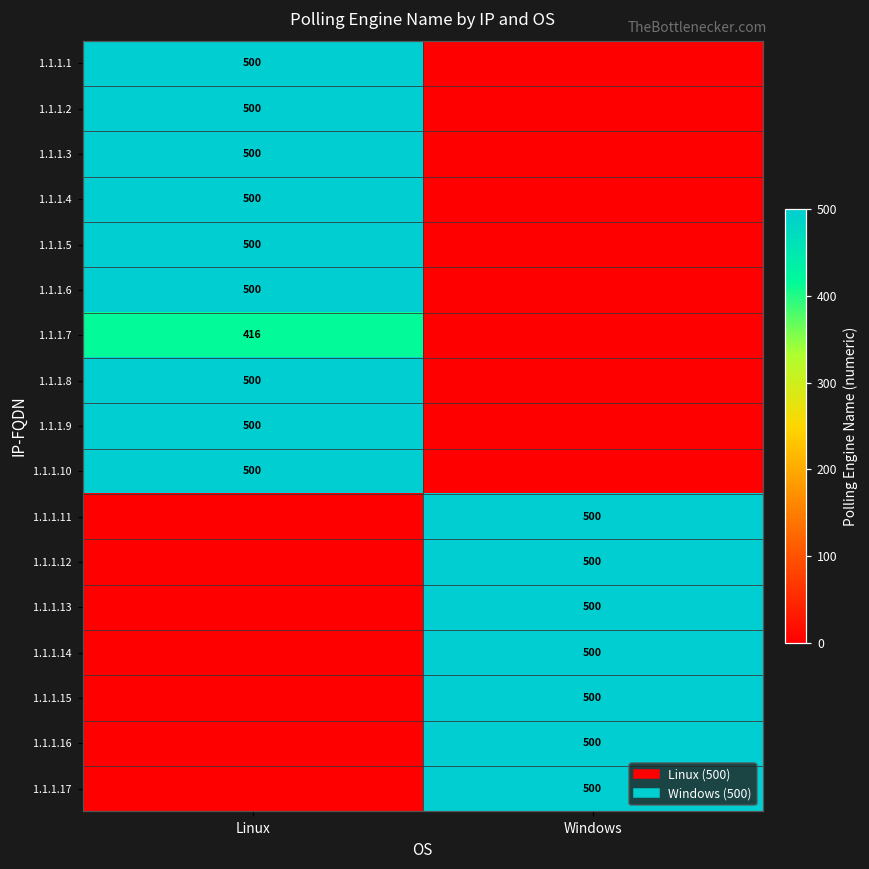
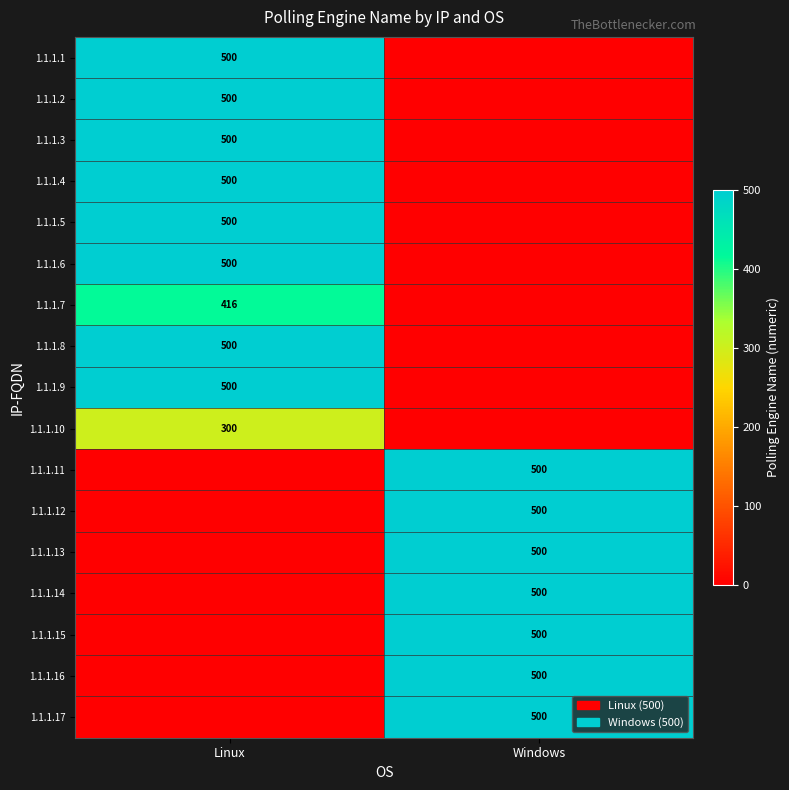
  {
    "1.1.1.1": {
      "Linux": 500
    },
    "1.1.1.2": {
      "Linux": 500
    },
    "1.1.1.3": {
      "Linux": 500
    },
    "1.1.1.4": {
      "Linux": 500
    },
    "1.1.1.5": {
      "Linux": 500
    },
    "1.1.1.6": {
      "Linux": 500
    },
    "1.1.1.7": {
      "Linux": 416
    },
    "1.1.1.8": {
      "Linux": 500
    },
    "1.1.1.9": {
      "Linux": 500
    },
    "1.1.1.10": {
-     "Linux": 500
+     "Linux": 300
    },
    "1.1.1.11": {
      "Windows": 500
    },
    "1.1.1.12": {
      "Windows": 500
    },
    "1.1.1.13": {
      "Windows": 500
    },
    "1.1.1.14": {
      "Windows": 500
    },
    "1.1.1.15": {
      "Windows": 500
    },
    "1.1.1.16": {
      "Windows": 500
    },
    "1.1.1.17": {
      "Windows": 500
    }
  }
